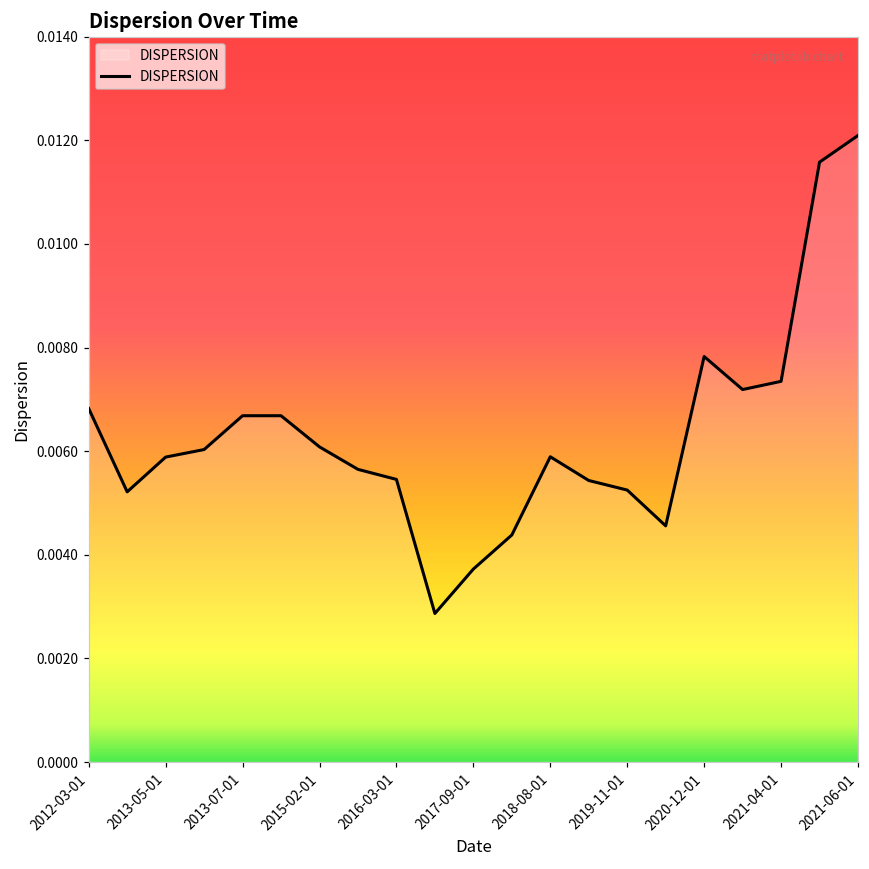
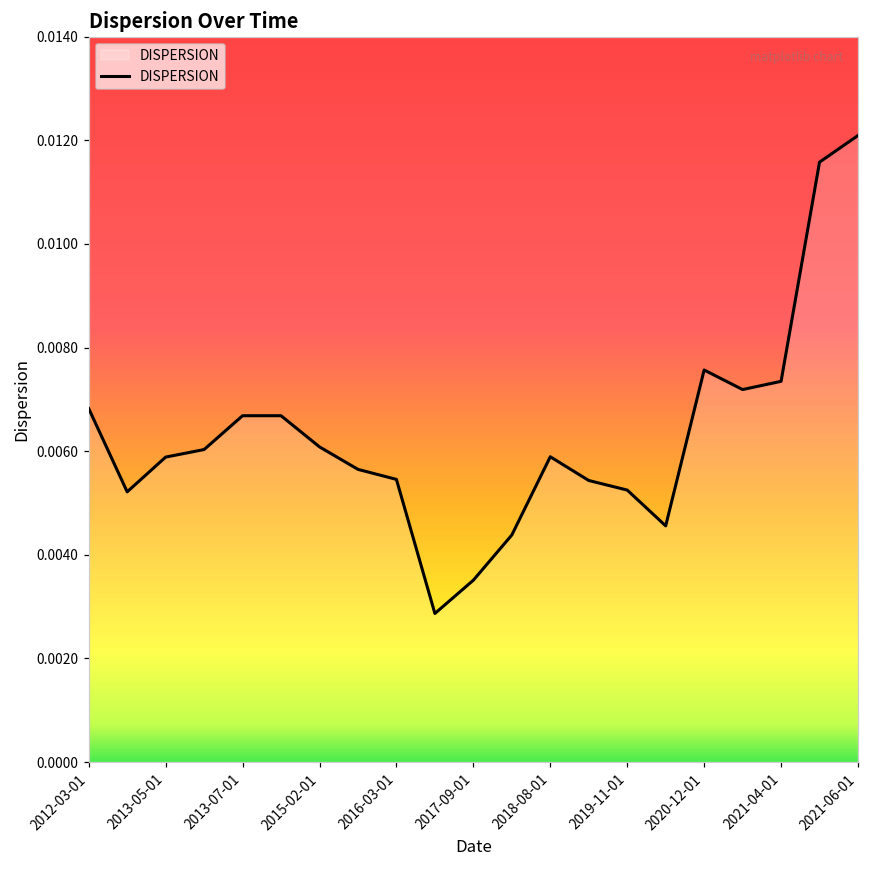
  {
    "2012-03-01": 0.0068,
    "2013-05-01": 0.0059,
    "2013-07-01": 0.0067,
    "2015-02-01": 0.0061,
    "2016-03-01": 0.0055,
-   "2017-09-01": 0.0037,
+   "2017-09-01": 0.0035,
    "2018-08-01": 0.0059,
    "2019-11-01": 0.0052,
-   "2020-12-01": 0.0078,
+   "2020-12-01": 0.0076,
    "2021-04-01": 0.0073,
    "2021-06-01": 0.0121
  }
